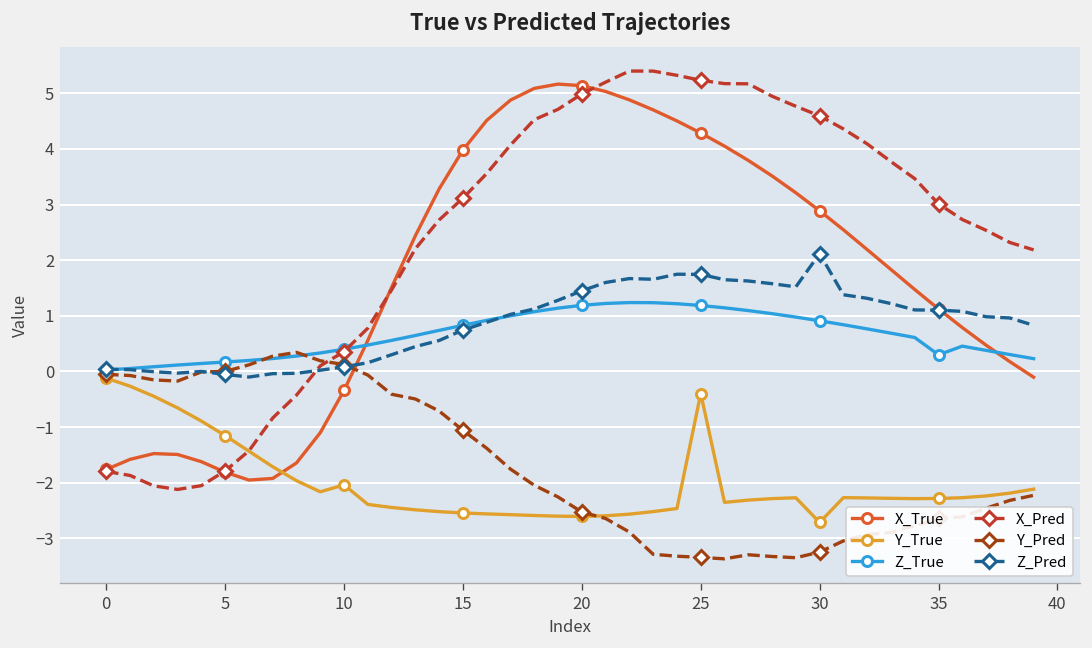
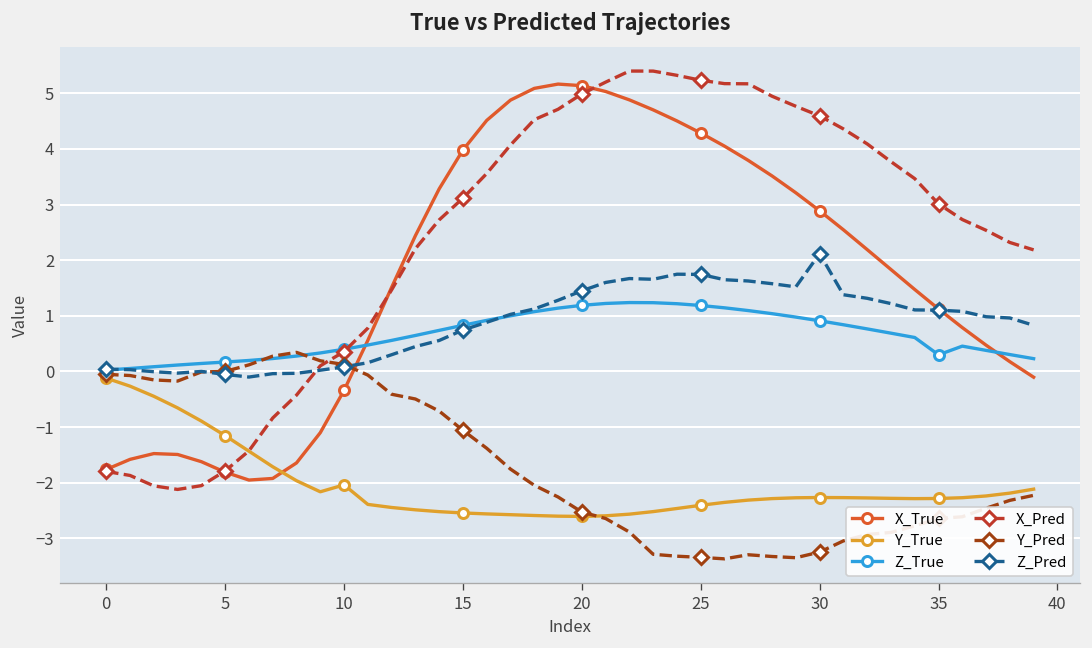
  {
    "Y_True": {
      "0": -0.1,
      "5": -1.2,
      "10": -2.0,
      "15": -2.5,
      "20": -2.6,
-     "25": -0.4,
-     "30": -2.7,
+     "25": -2.4,
+     "30": -2.3,
      "35": -2.3
    },
    "Z_True": {
      "5": 0.2,
      "15": 0.8,
      "20": 1.2,
      "25": 1.2,
      "30": 0.9,
      "35": 0.3
    },
    "Z_Pred": {
      "15": 0.7,
      "20": 1.4,
      "25": 1.7,
      "30": 2.1
    }
  }
